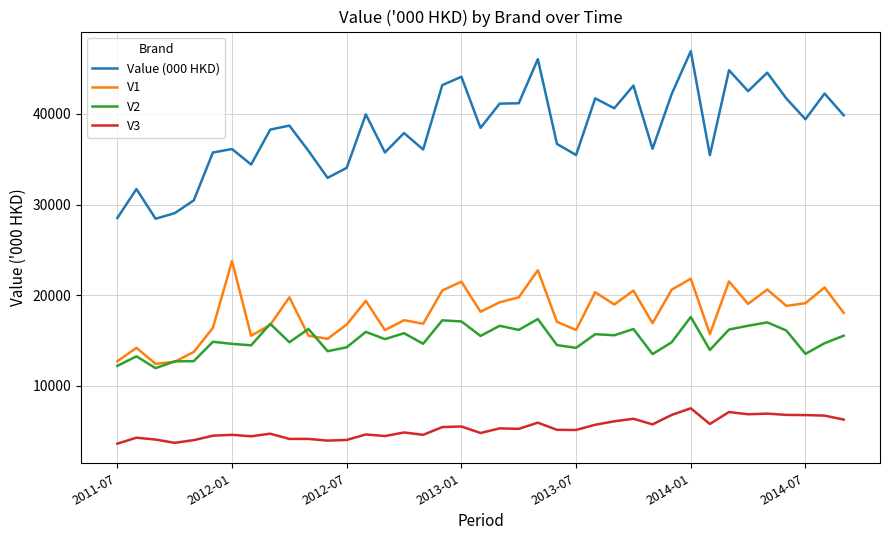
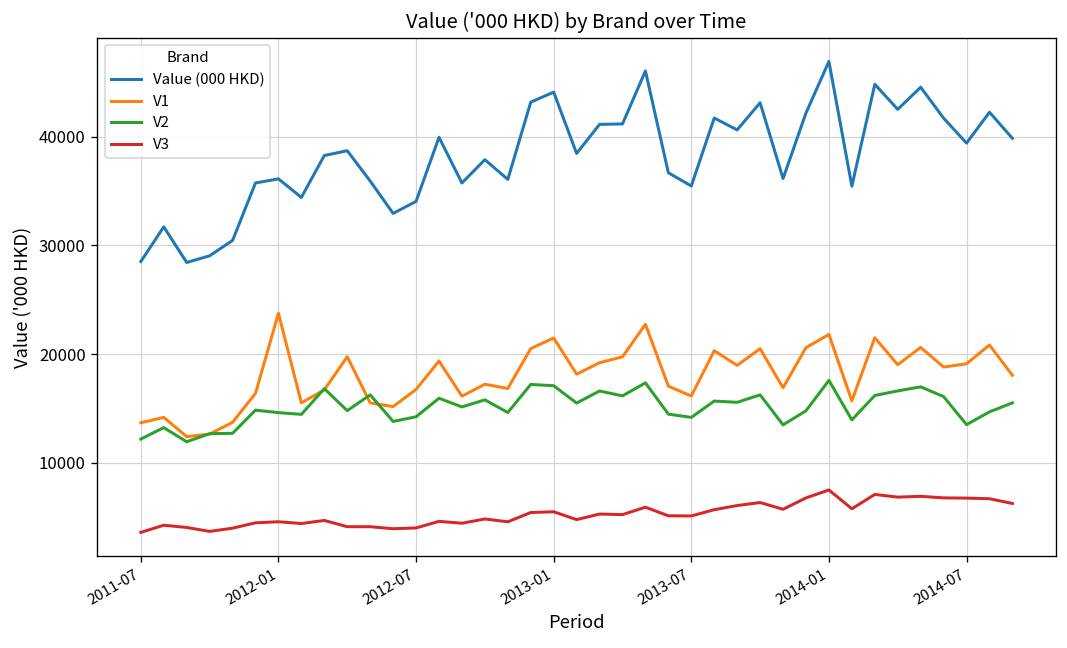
  {
    "Value (000 HKD)": {
      "2011-07": 29000,
      "2012-01": 36000,
      "2012-07": 34000,
      "2013-01": 44000,
      "2013-07": 35000,
      "2014-01": 47000,
      "2014-07": 39000
    },
    "V1": {
-     "2011-07": 13000,
+     "2011-07": 14000,
      "2012-01": 24000,
      "2012-07": 17000,
      "2013-01": 21000,
      "2013-07": 16000,
      "2014-01": 22000,
      "2014-07": 19000
    },
    "V2": {
      "2011-07": 12000,
      "2012-01": 15000,
      "2012-07": 14000,
      "2013-01": 17000,
      "2013-07": 14000,
      "2014-01": 18000,
      "2014-07": 14000
    },
    "V3": {
      "2011-07": 4000,
      "2012-01": 5000,
      "2012-07": 4000,
      "2013-01": 6000,
      "2013-07": 5000,
      "2014-01": 8000,
      "2014-07": 7000
    }
  }
